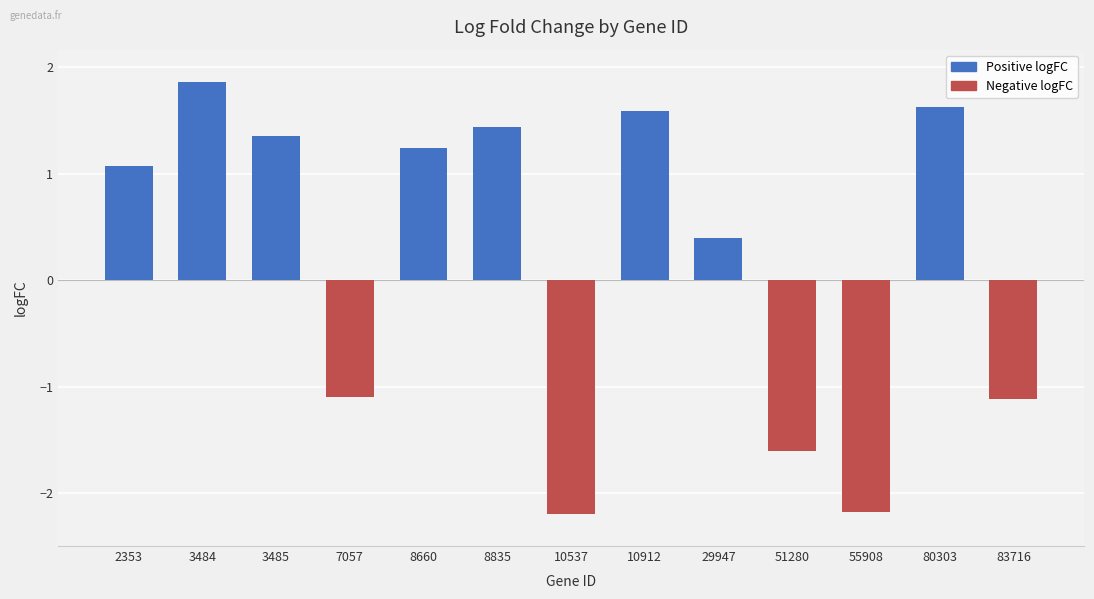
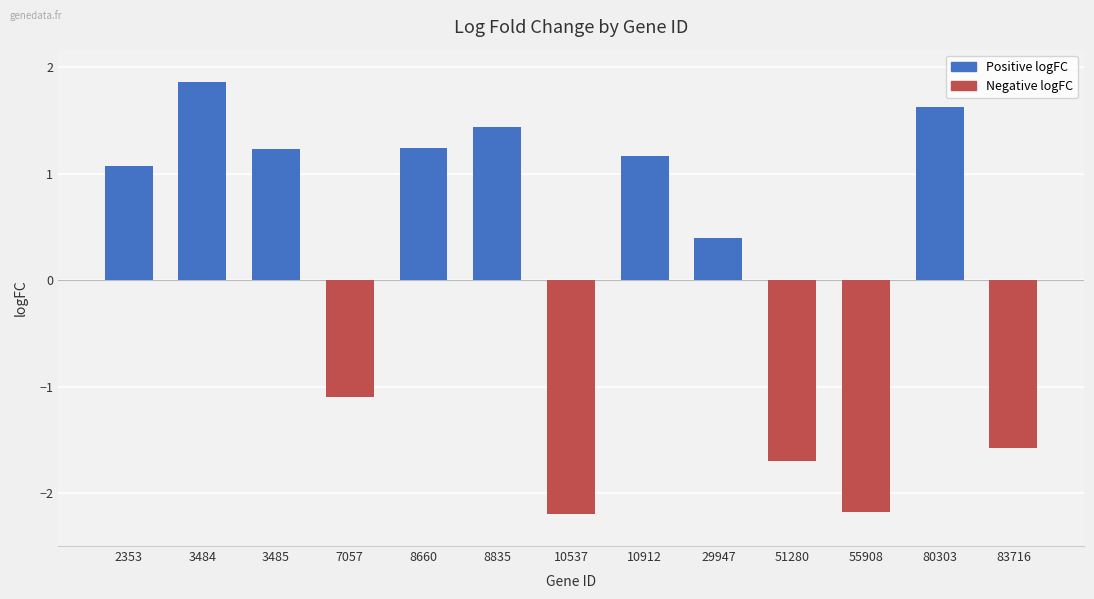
  {
    "2353": 1.07,
    "3484": 1.86,
-   "3485": 1.35,
+   "3485": 1.24,
    "7057": -1.10,
    "8660": 1.24,
    "8835": 1.44,
    "10537": -2.19,
-   "10912": 1.59,
+   "10912": 1.17,
    "29947": 0.40,
-   "51280": -1.60,
+   "51280": -1.70,
    "55908": -2.18,
    "80303": 1.63,
-   "83716": -1.12
+   "83716": -1.57
  }
